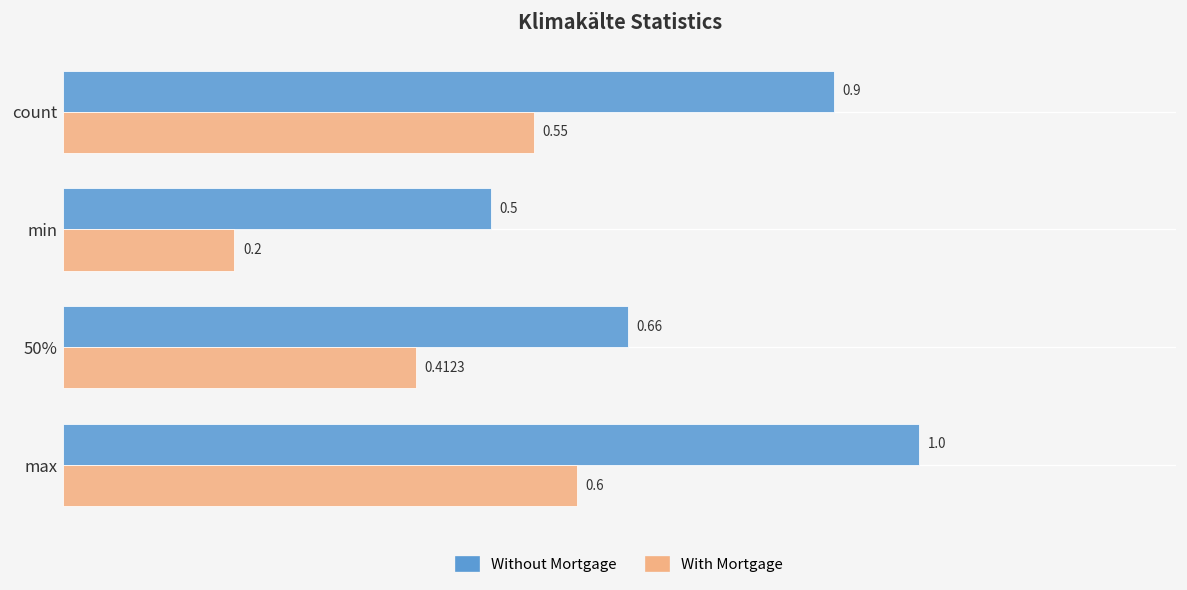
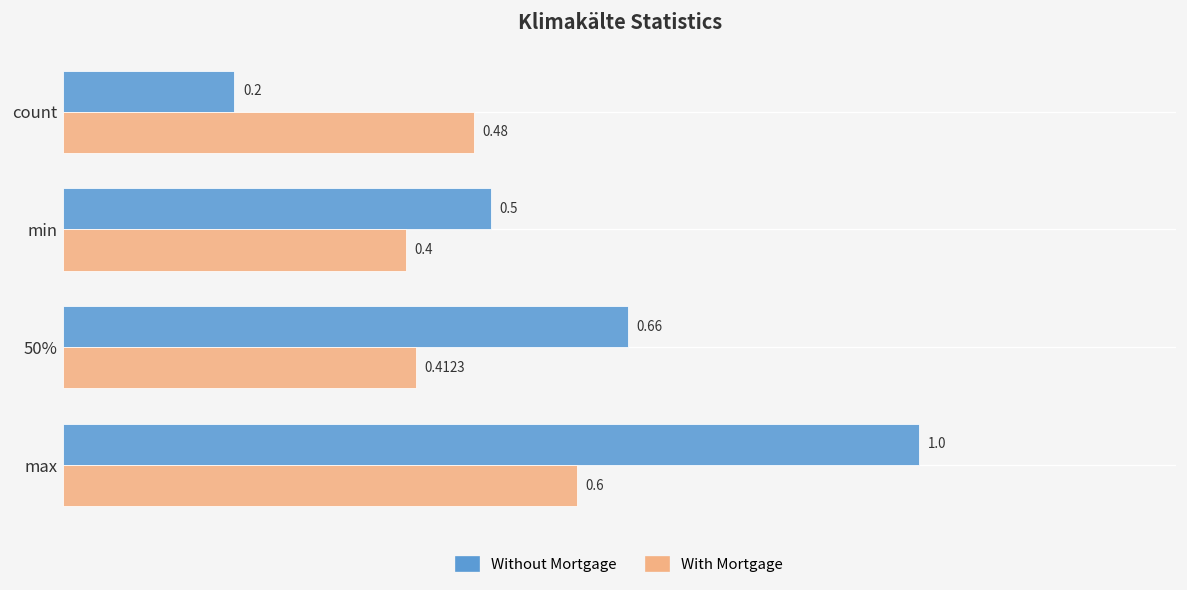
  {
    "Without Mortgage": {
-     "count": 0.9,
+     "count": 0.2,
      "min": 0.5,
      "50%": 0.66,
      "max": 1.0
    },
    "With Mortgage": {
-     "count": 0.55,
-     "min": 0.2,
+     "count": 0.48,
+     "min": 0.4,
      "50%": 0.4123,
      "max": 0.6
    }
  }
